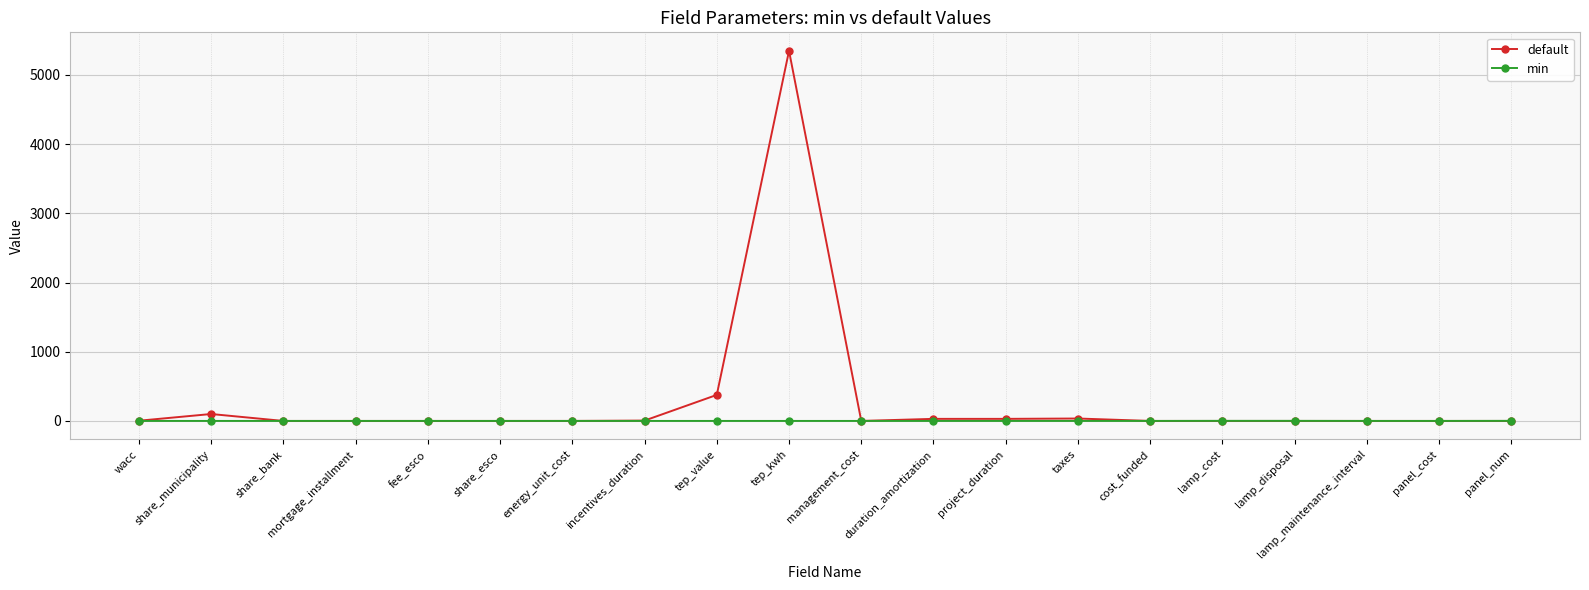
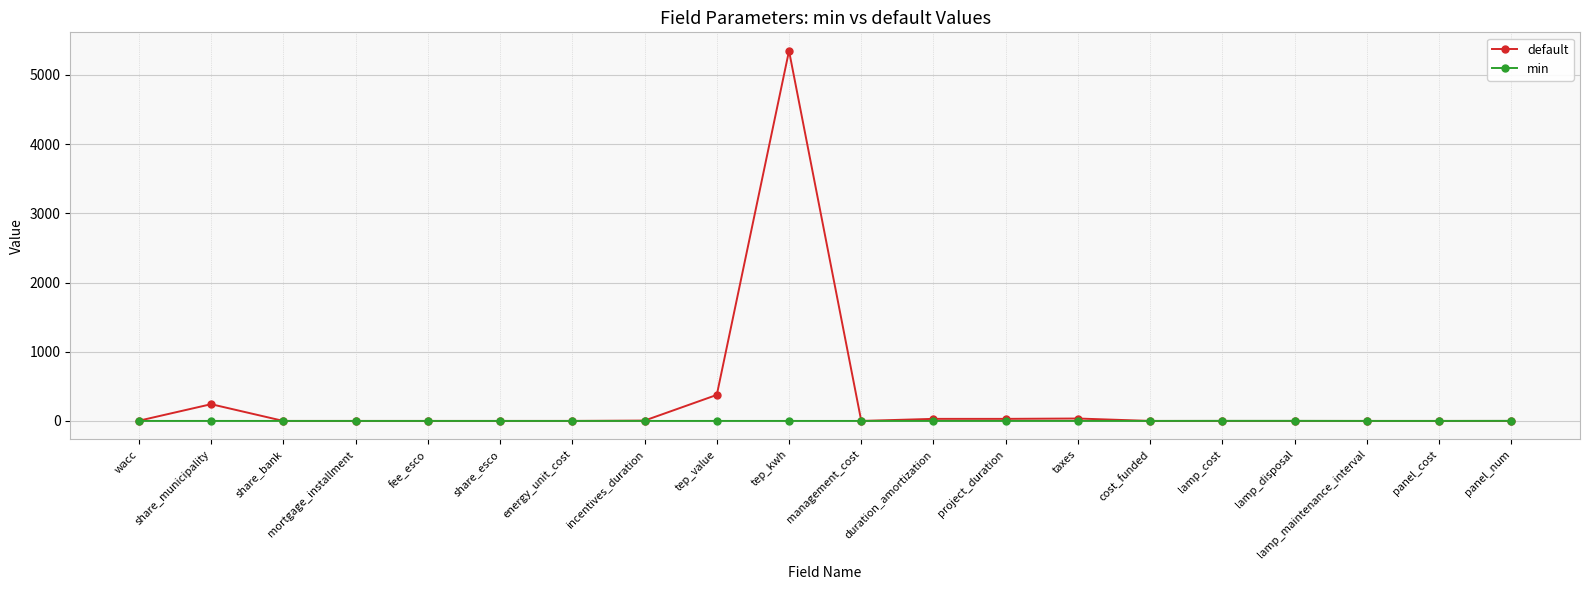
  {
    "default": {
-     "share_municipality": 100,
+     "share_municipality": 200,
      "tep_value": 400,
      "tep_kwh": 5300
    },
    "min": {
      "share_municipality": 0,
      "tep_value": 0,
      "tep_kwh": 0
    }
  }
